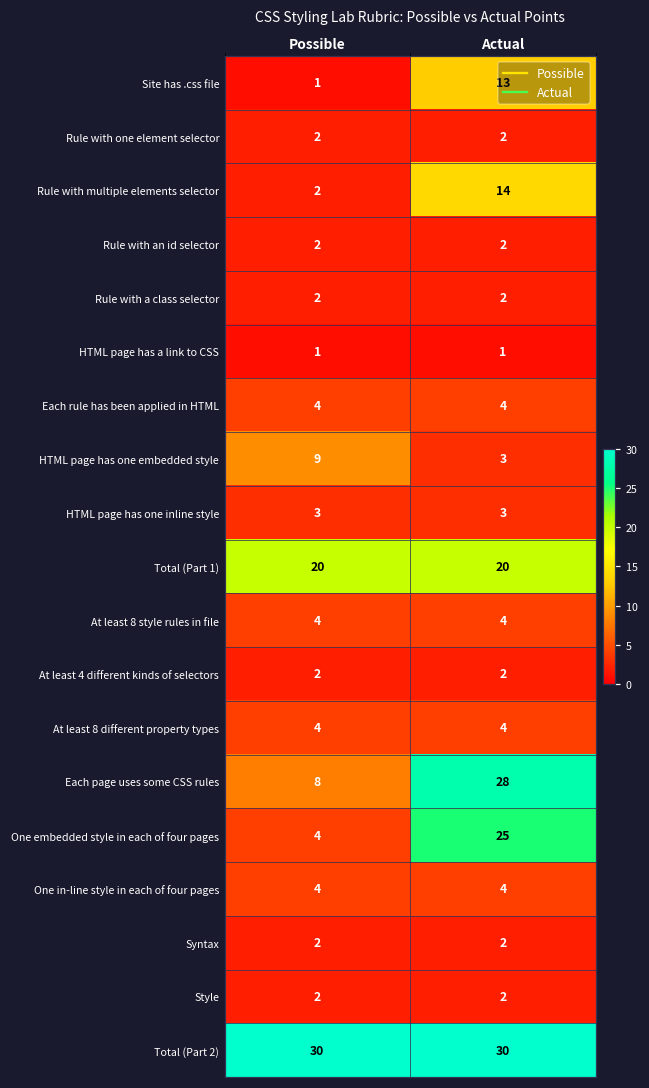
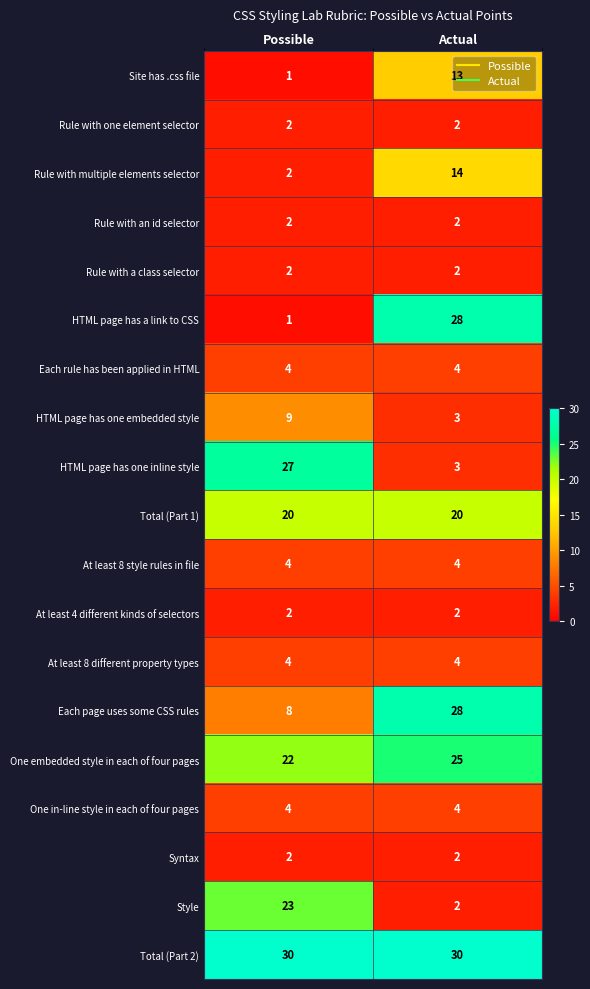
  {
    "Site has .css file": {
      "Possible": 1
    },
    "Rule with one element selector": {
      "Possible": 2,
      "Actual": 2
    },
    "Rule with multiple elements selector": {
      "Possible": 2,
      "Actual": 14
    },
    "Rule with an id selector": {
      "Possible": 2,
      "Actual": 2
    },
    "Rule with a class selector": {
      "Possible": 2,
      "Actual": 2
    },
    "HTML page has a link to CSS": {
      "Possible": 1,
-     "Actual": 1
+     "Actual": 28
    },
    "Each rule has been applied in HTML": {
      "Possible": 4,
      "Actual": 4
    },
    "HTML page has one embedded style": {
      "Possible": 9,
      "Actual": 3
    },
    "HTML page has one inline style": {
-     "Possible": 3,
+     "Possible": 27,
      "Actual": 3
    },
    "Total (Part 1)": {
      "Possible": 20,
      "Actual": 20
    },
    "At least 8 style rules in file": {
      "Possible": 4,
      "Actual": 4
    },
    "At least 4 different kinds of selectors": {
      "Possible": 2,
      "Actual": 2
    },
    "At least 8 different property types": {
      "Possible": 4,
      "Actual": 4
    },
    "Each page uses some CSS rules": {
      "Possible": 8,
      "Actual": 28
    },
    "One embedded style in each of four pages": {
-     "Possible": 4,
+     "Possible": 22,
      "Actual": 25
    },
    "One in-line style in each of four pages": {
      "Possible": 4,
      "Actual": 4
    },
    "Syntax": {
      "Possible": 2,
      "Actual": 2
    },
    "Style": {
-     "Possible": 2,
+     "Possible": 23,
      "Actual": 2
    },
    "Total (Part 2)": {
      "Possible": 30,
      "Actual": 30
    }
  }
